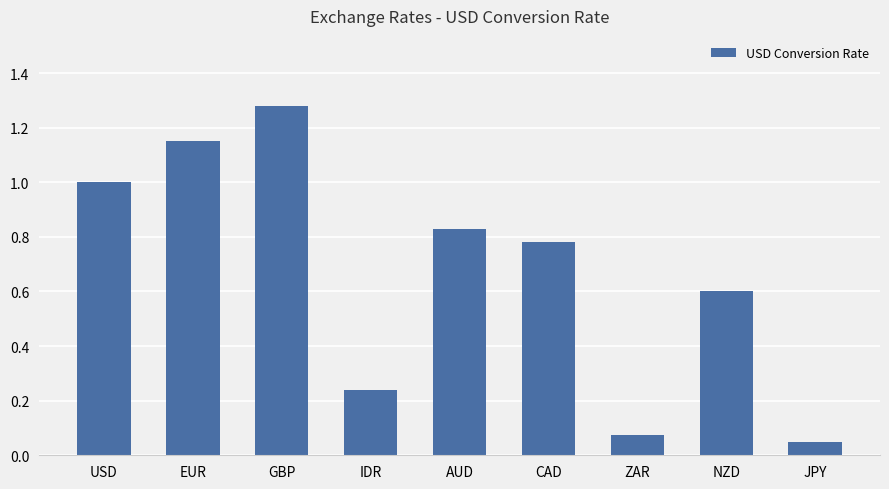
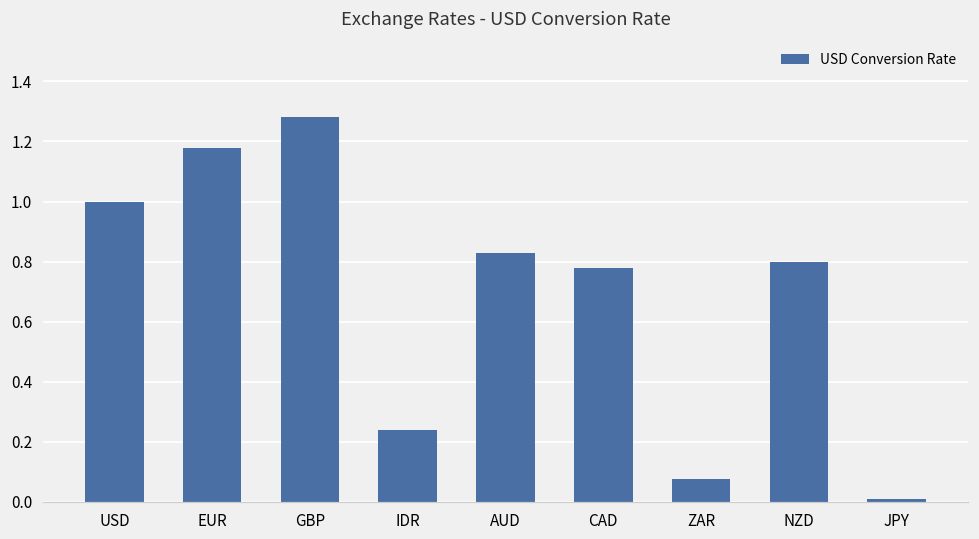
  {
    "USD": 1.00,
-   "EUR": 1.15,
+   "EUR": 1.18,
    "GBP": 1.28,
    "IDR": 0.24,
    "AUD": 0.83,
    "CAD": 0.78,
    "ZAR": 0.08,
-   "NZD": 0.6,
-   "JPY": 0.05
+   "NZD": 0.8,
+   "JPY": 0.01
  }
